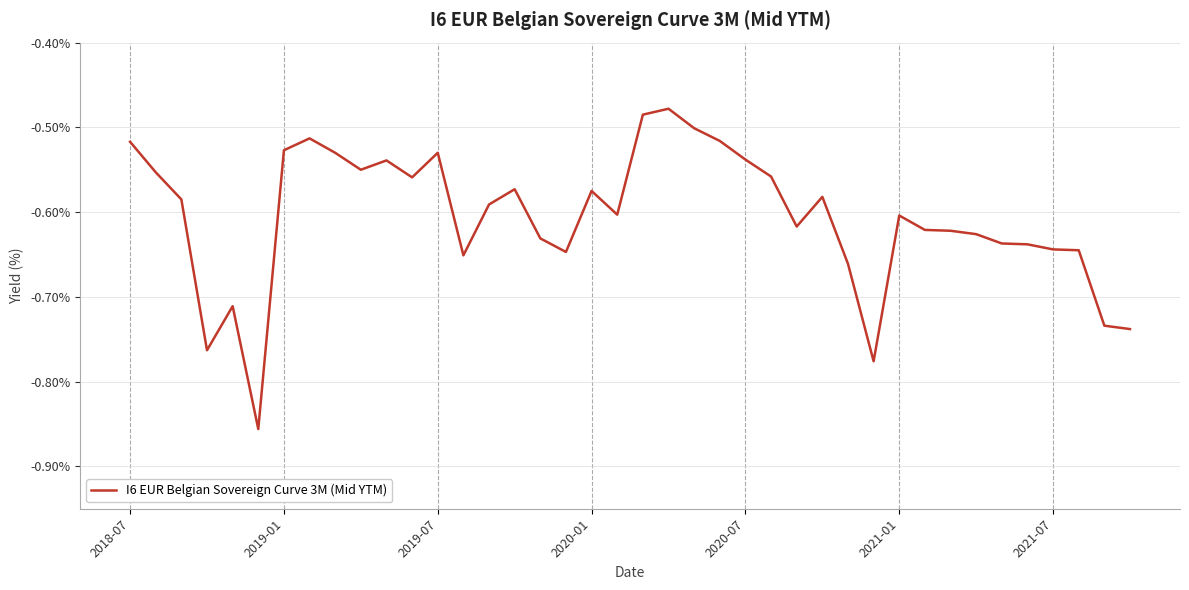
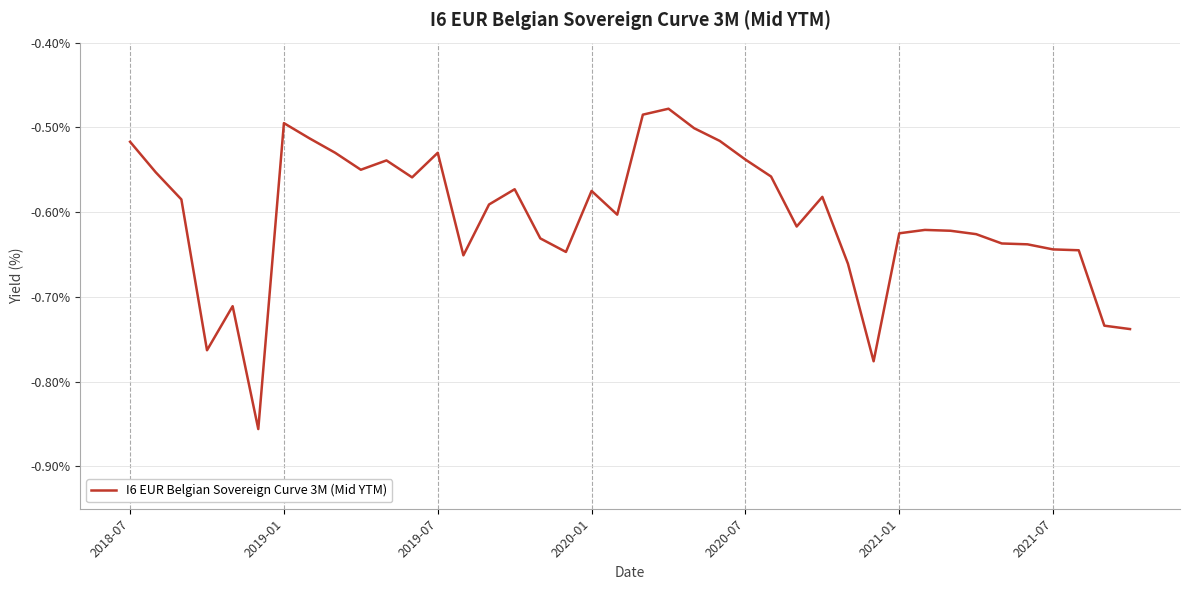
  {
    "2018-07": "-0.52%",
-   "2019-01": "-0.53%",
+   "2019-01": "-0.50%",
    "2019-07": "-0.53%",
    "2020-01": "-0.58%",
    "2020-07": "-0.54%",
-   "2021-01": "-0.60%",
+   "2021-01": "-0.63%",
    "2021-07": "-0.64%"
  }
